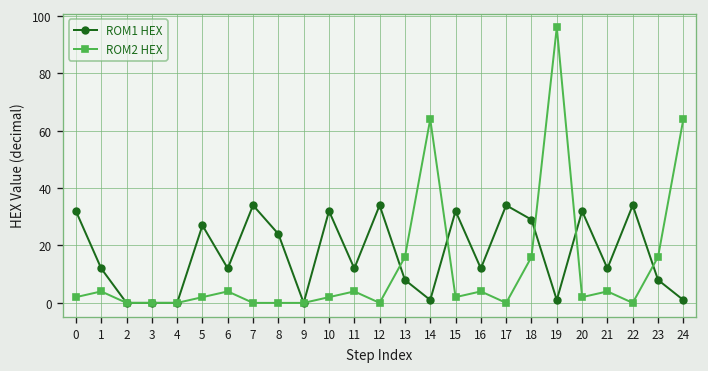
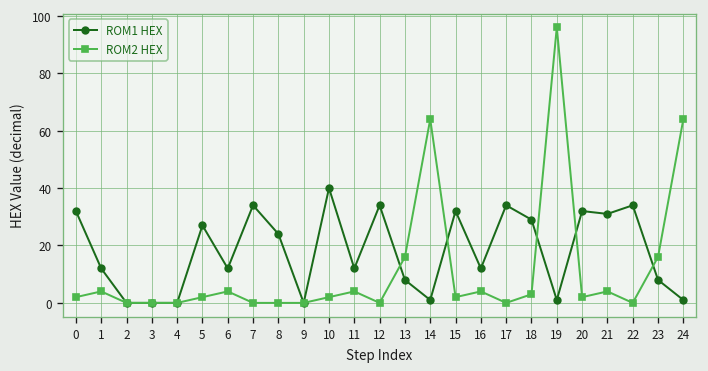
  {
    "ROM1 HEX": {
      "0": 32,
      "1": 12,
      "5": 27,
      "6": 12,
      "7": 34,
      "8": 24,
-     "10": 32,
+     "10": 40,
      "11": 12,
      "12": 34,
      "13": 8,
      "14": 1,
      "15": 32,
      "16": 12,
      "17": 34,
      "18": 29,
      "19": 1,
      "20": 32,
-     "21": 12,
+     "21": 31,
      "22": 34,
      "23": 8,
      "24": 1
    },
    "ROM2 HEX": {
      "0": 2,
      "1": 4,
      "5": 2,
      "6": 4,
      "7": 0,
      "8": 0,
      "10": 2,
      "11": 4,
      "12": 0,
      "13": 16,
      "14": 64,
      "15": 2,
      "16": 4,
      "17": 0,
-     "18": 16,
+     "18": 3,
      "19": 96,
      "20": 2,
      "21": 4,
      "22": 0,
      "23": 16,
      "24": 64
    }
  }
